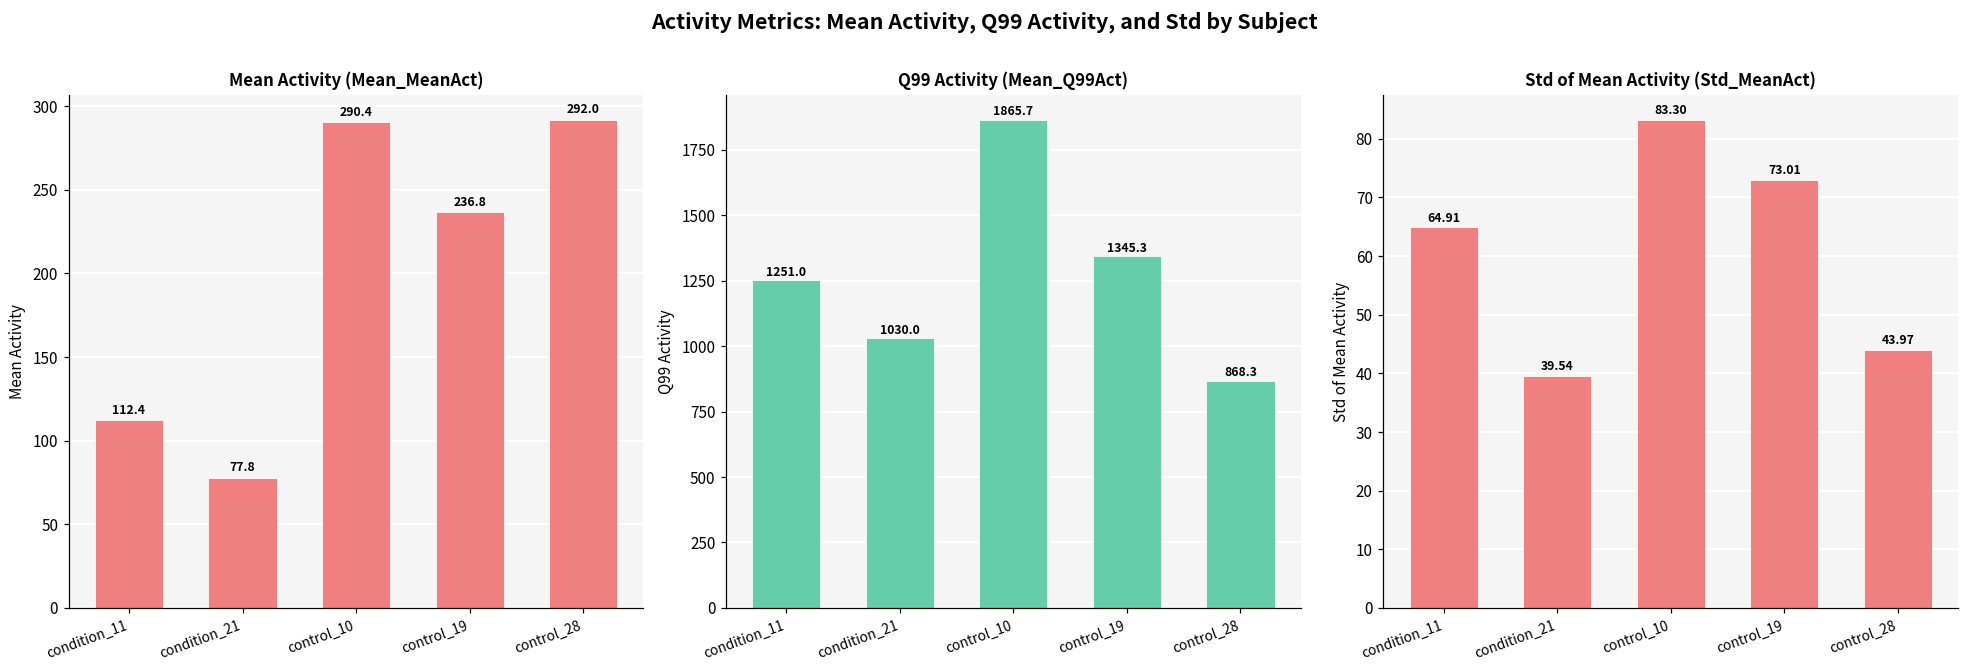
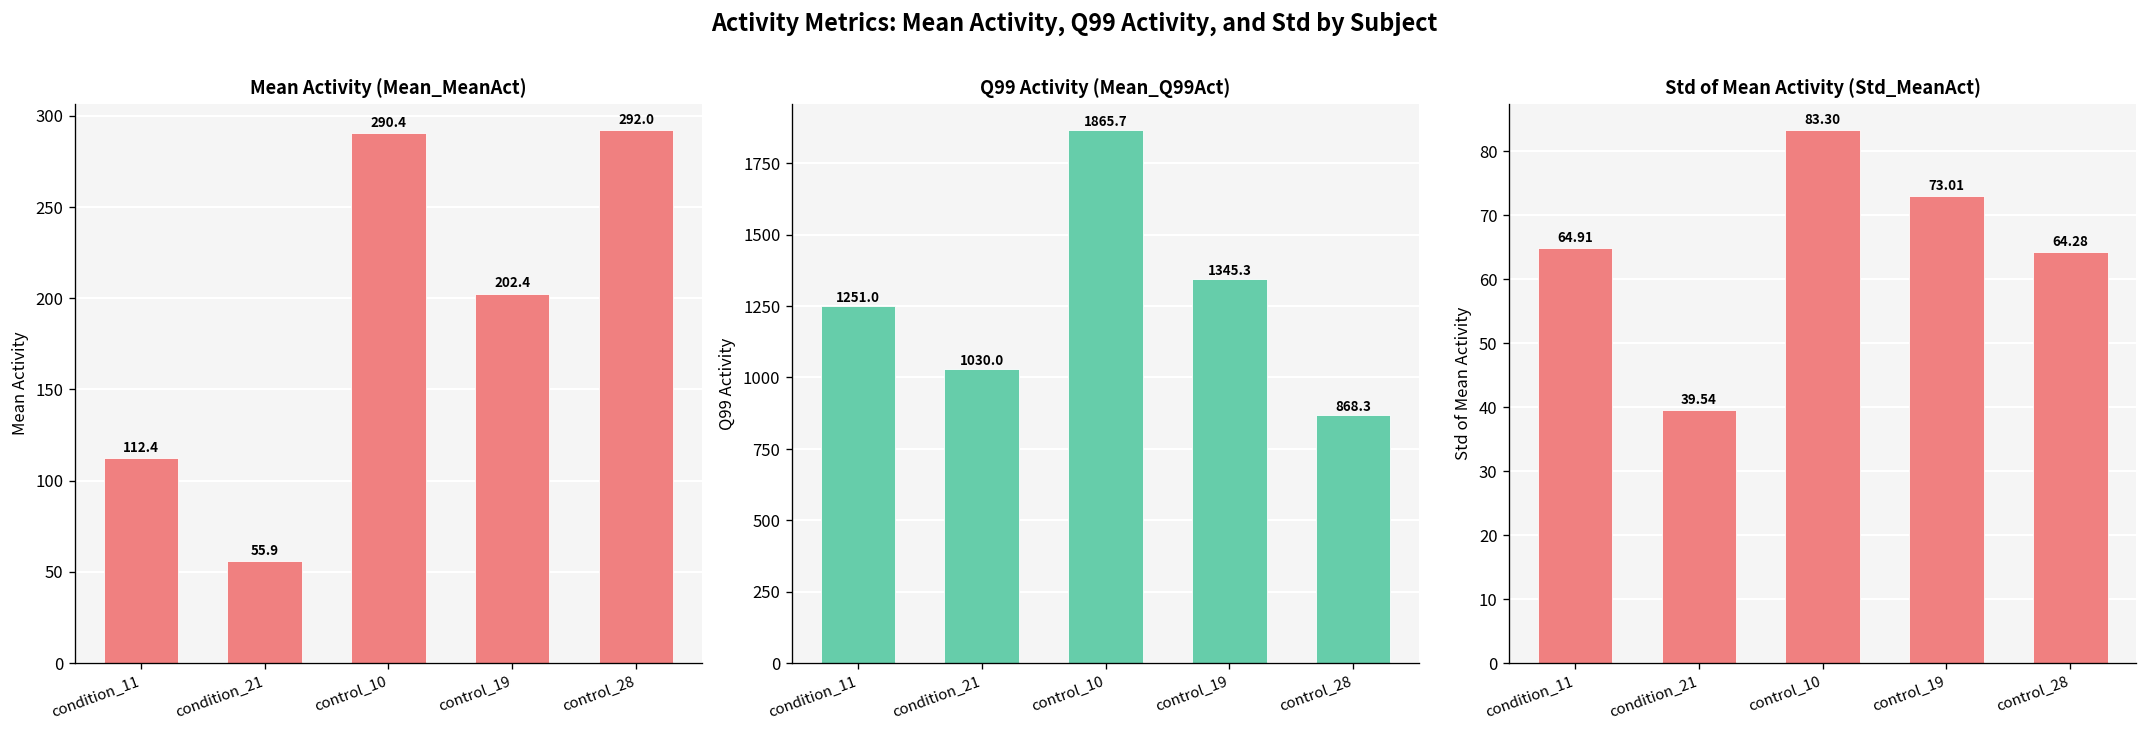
  {
    "Mean Activity (Mean_MeanAct)": {
      "condition_11": 112.4,
-     "condition_21": 77.8,
+     "condition_21": 55.9,
      "control_10": 290.4,
-     "control_19": 236.8,
+     "control_19": 202.4,
      "control_28": 292.0
    },
    "Q99 Activity (Mean_Q99Act)": {
      "condition_11": 1251.0,
      "condition_21": 1030.0,
      "control_10": 1865.7,
      "control_19": 1345.3,
      "control_28": 868.3
    },
    "Std of Mean Activity (Std_MeanAct)": {
      "condition_11": 64.91,
      "condition_21": 39.54,
      "control_10": 83.30,
      "control_19": 73.01,
-     "control_28": 43.97
+     "control_28": 64.28
    }
  }
